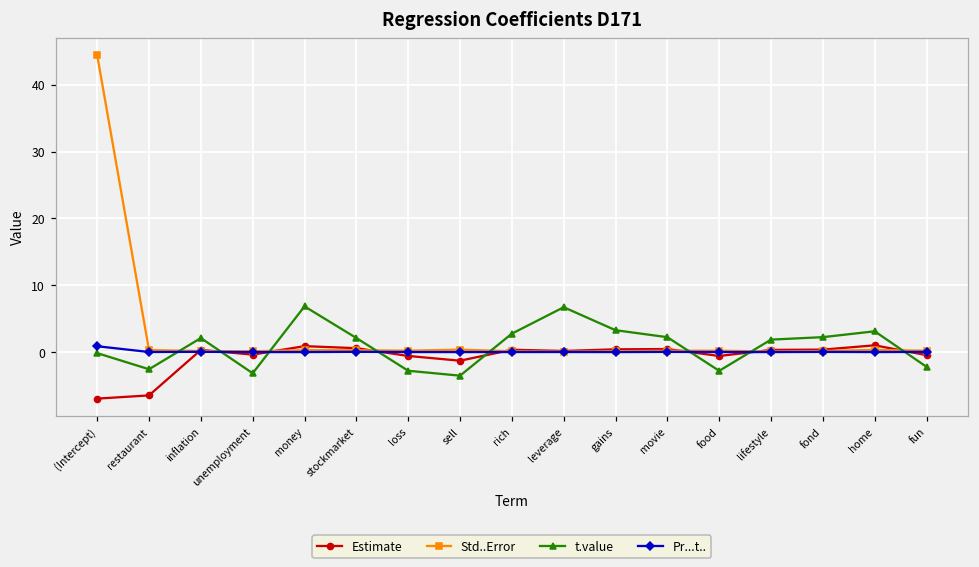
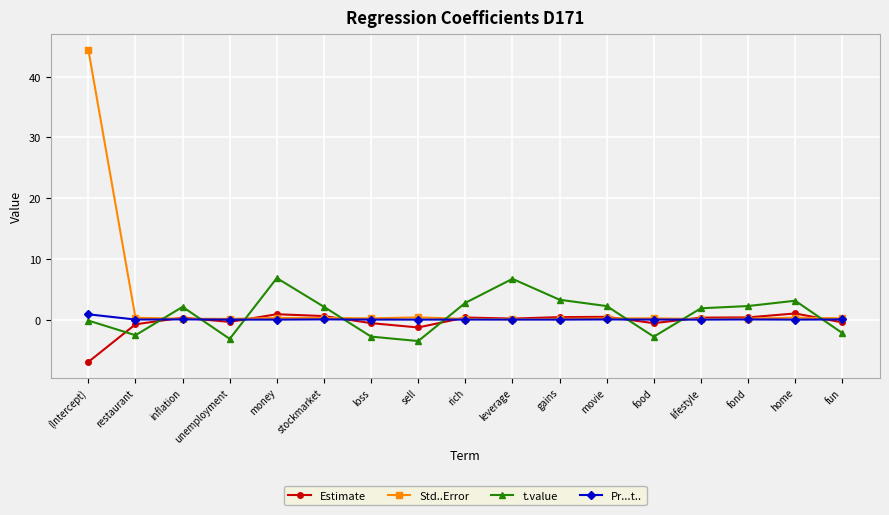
  {
    "Estimate": {
      "(Intercept)": -7,
-     "restaurant": -6,
+     "restaurant": -1,
      "money": 1,
      "loss": -1,
      "sell": -1,
      "food": -1,
      "home": 1,
      "fun": 0
    },
    "Std..Error": {
      "(Intercept)": 44
    },
    "t.value": {
      "(Intercept)": 0,
      "restaurant": -3,
      "inflation": 2,
      "unemployment": -3,
      "money": 7,
      "stockmarket": 2,
      "loss": -3,
      "sell": -4,
      "rich": 3,
      "leverage": 7,
      "gains": 3,
      "movie": 2,
      "food": -3,
      "lifestyle": 2,
      "fond": 2,
      "home": 3,
      "fun": -2
    },
    "Pr...t..": {
      "(Intercept)": 1
    }
  }
